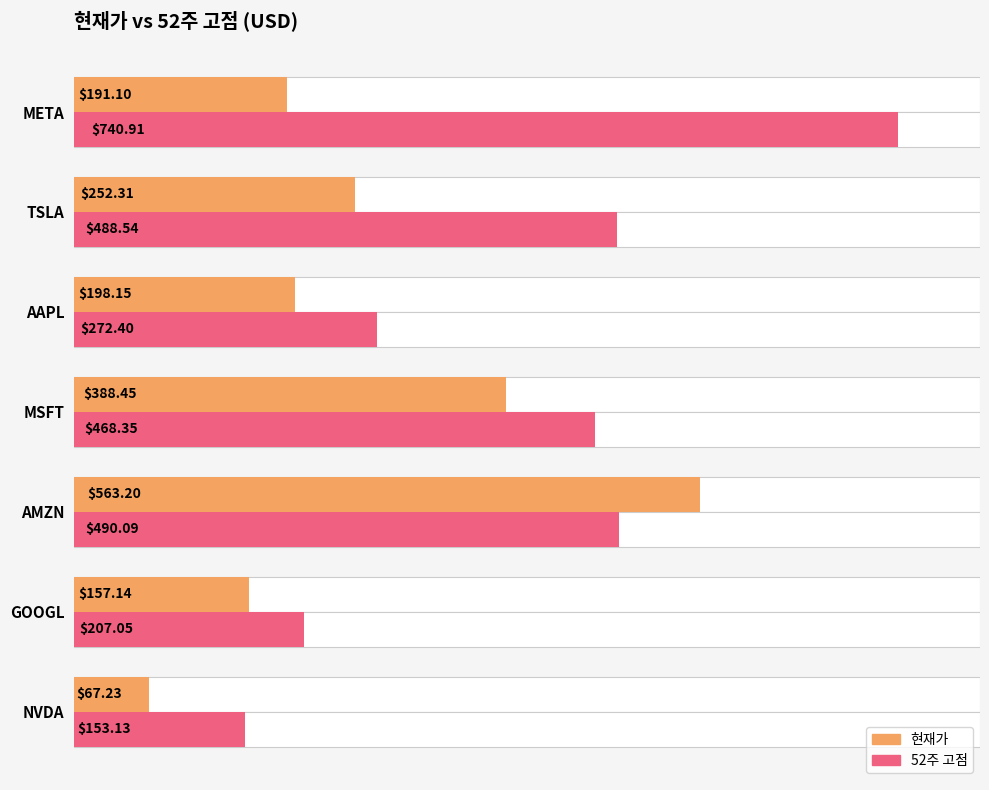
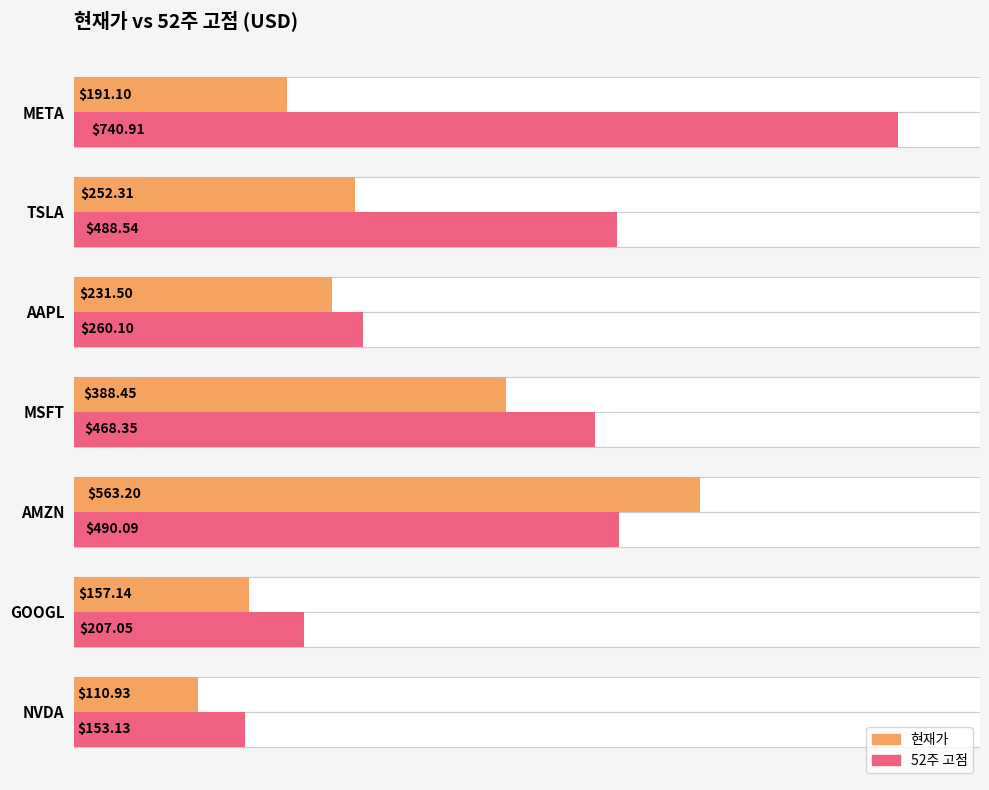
  {
    "현재가": {
-     "AAPL": "$198.15",
-     "NVDA": "$67.23"
+     "AAPL": "$231.50",
+     "NVDA": "$110.93"
    },
    "52주 고점": {
-     "AAPL": "$272.40"
+     "AAPL": "$260.10"
    }
  }
